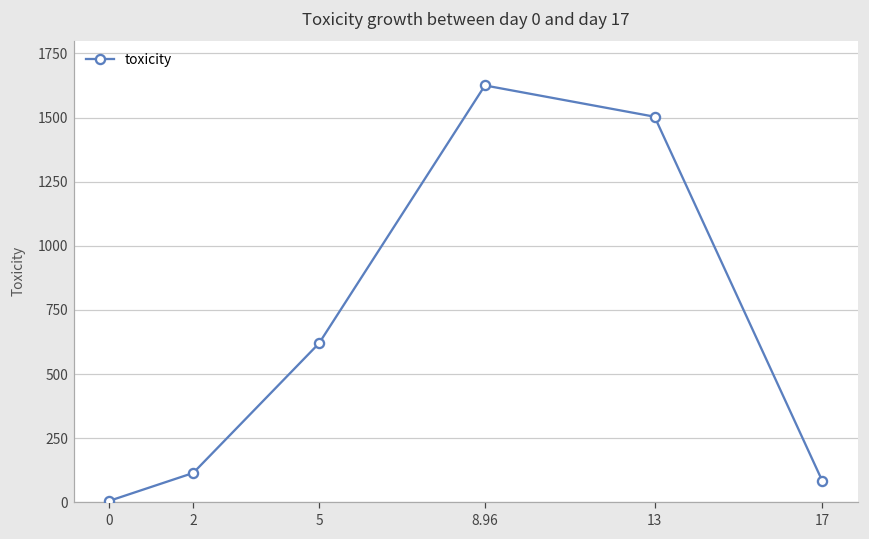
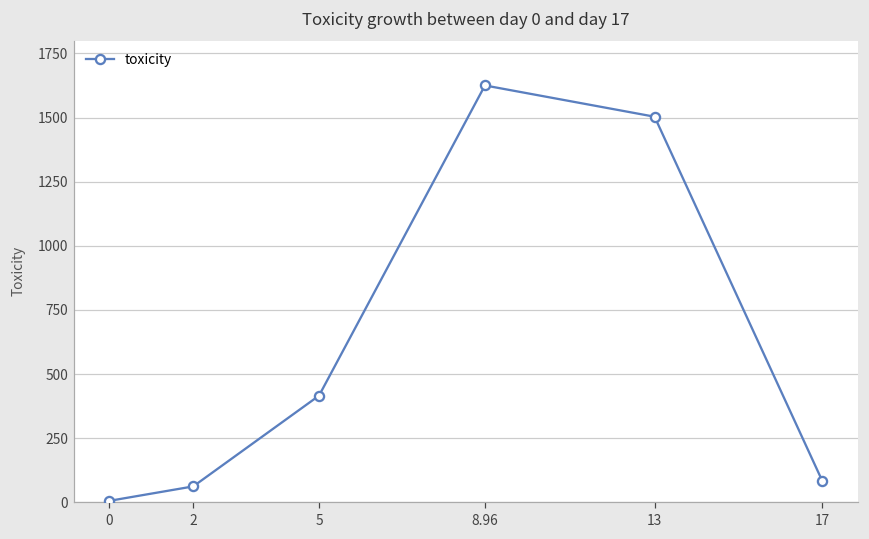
  {
    "0": 10,
-   "2": 110,
-   "5": 620,
+   "2": 60,
+   "5": 420,
    "8.96": 1630,
    "13": 1500,
    "17": 80
  }
